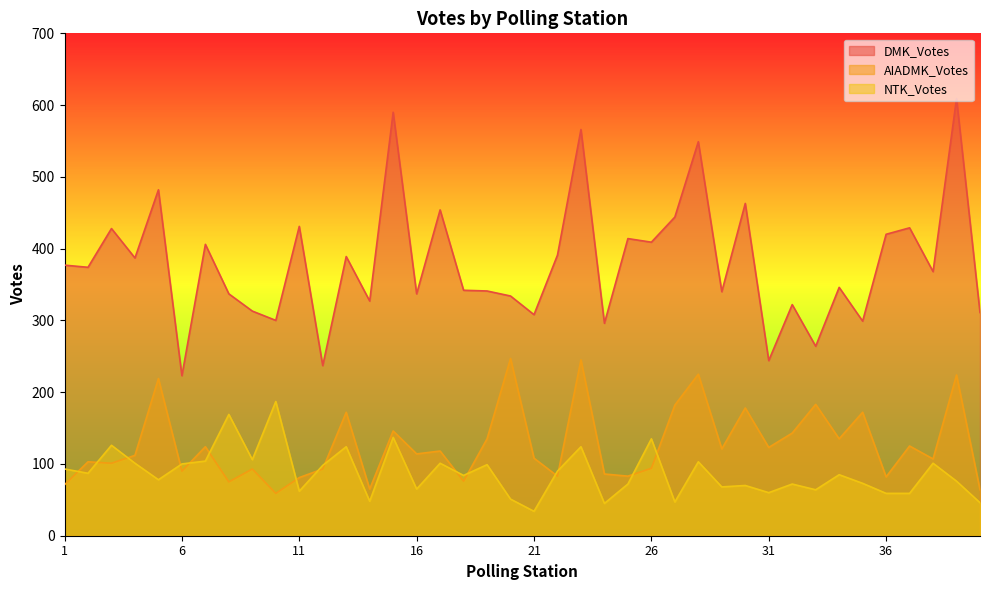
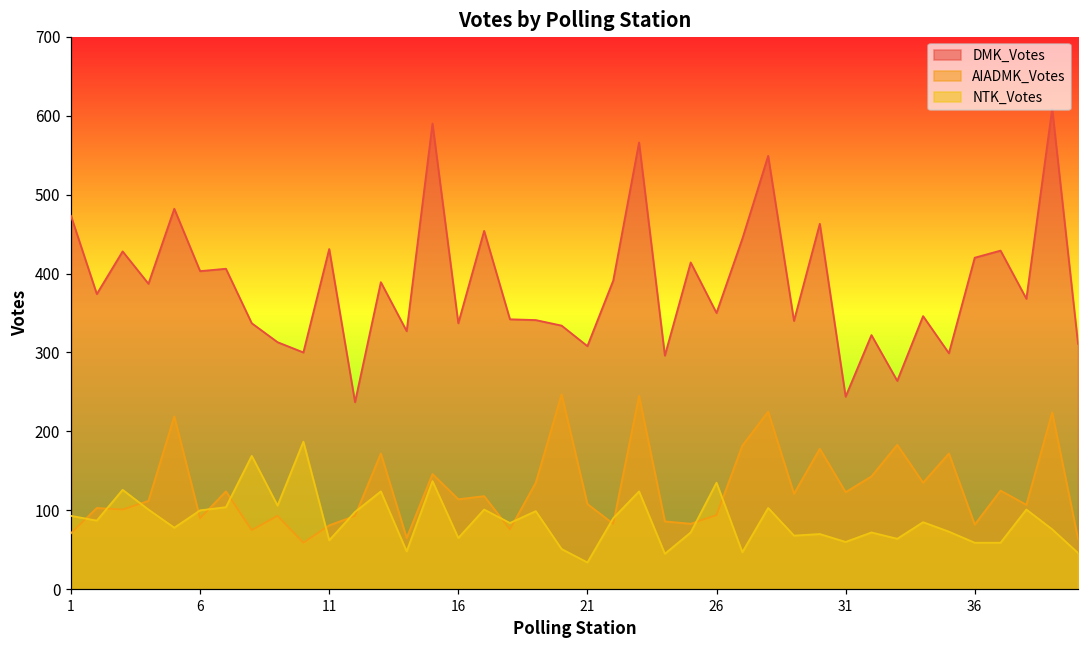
  {
    "DMK_Votes": {
-     "1": 380,
-     "6": 220,
+     "1": 470,
+     "6": 400,
      "11": 430,
      "16": 340,
      "21": 310,
-     "26": 410,
+     "26": 350,
      "31": 240,
      "36": 420
    }
  }
